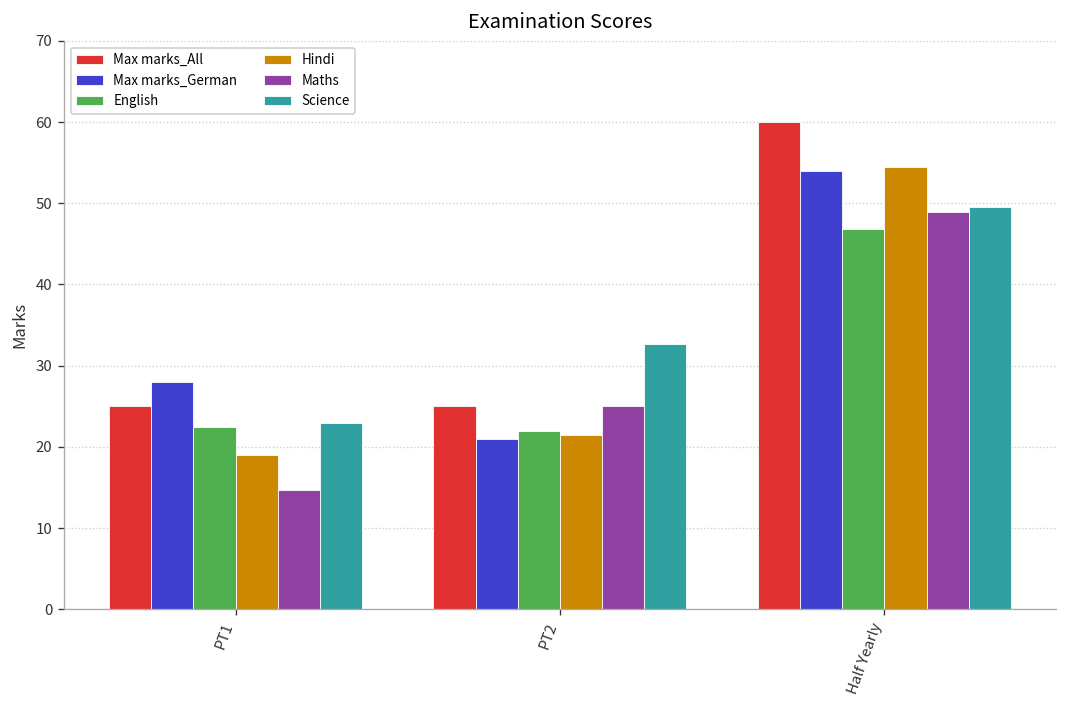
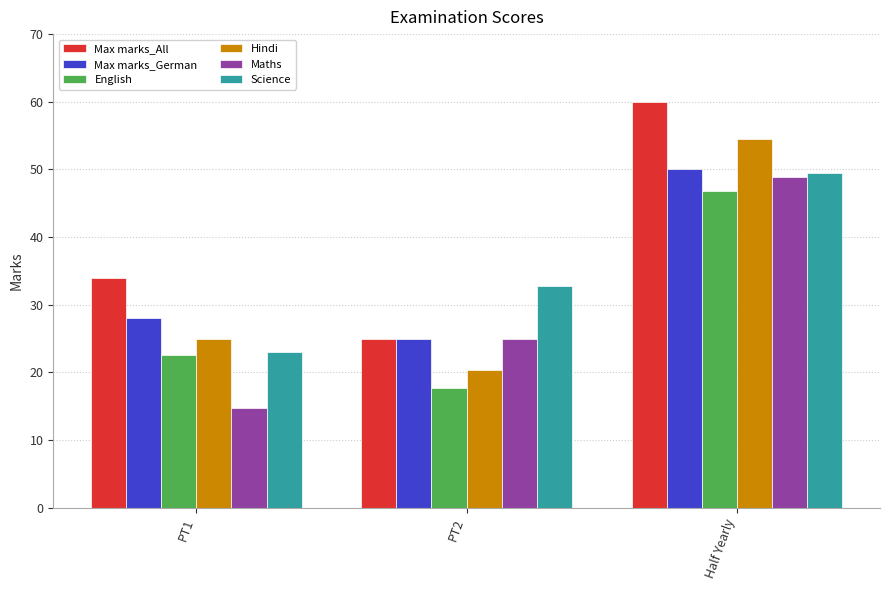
  {
    "Max marks_All": {
-     "PT1": 25,
+     "PT1": 34,
      "PT2": 25,
      "Half Yearly": 60
    },
    "Max marks_German": {
      "PT1": 28,
-     "PT2": 21,
-     "Half Yearly": 54
+     "PT2": 25,
+     "Half Yearly": 50
    },
    "English": {
      "PT1": 23,
-     "PT2": 22,
+     "PT2": 18,
      "Half Yearly": 47
    },
    "Hindi": {
-     "PT1": 19,
-     "PT2": 22,
+     "PT1": 25,
+     "PT2": 20,
      "Half Yearly": 55
    },
    "Maths": {
      "PT1": 15,
      "PT2": 25,
      "Half Yearly": 49
    },
    "Science": {
      "PT1": 23,
      "PT2": 33,
      "Half Yearly": 50
    }
  }
